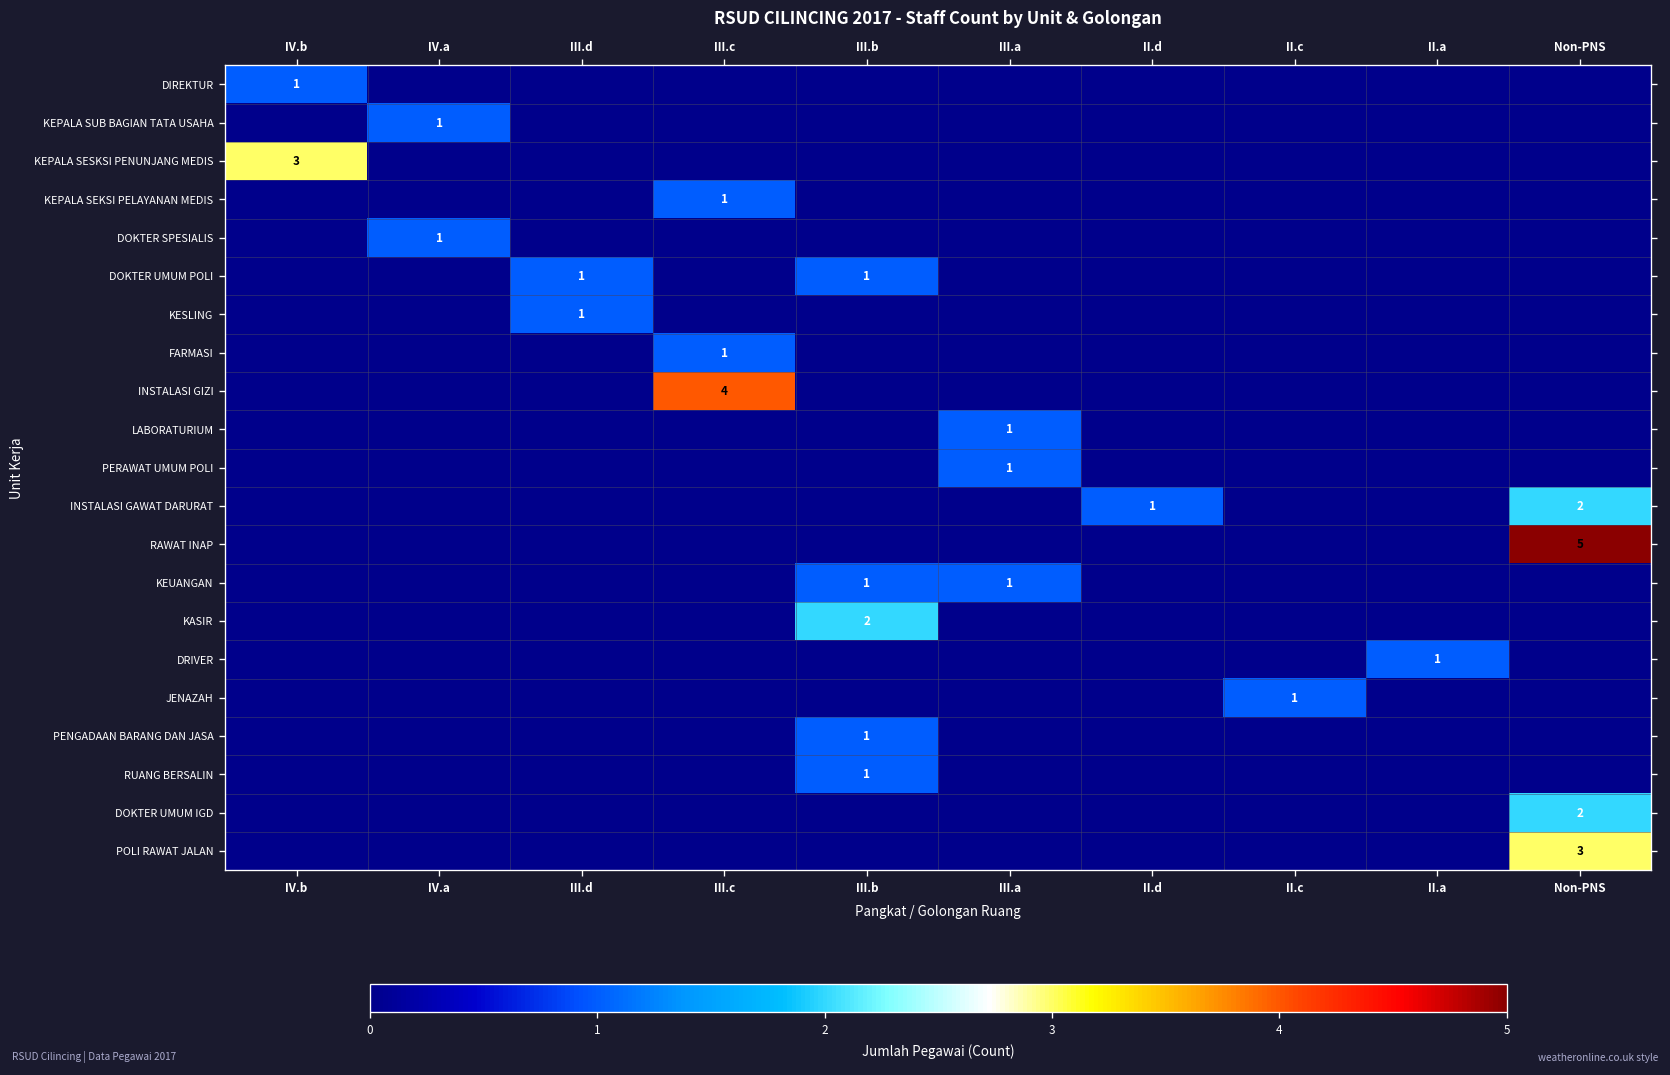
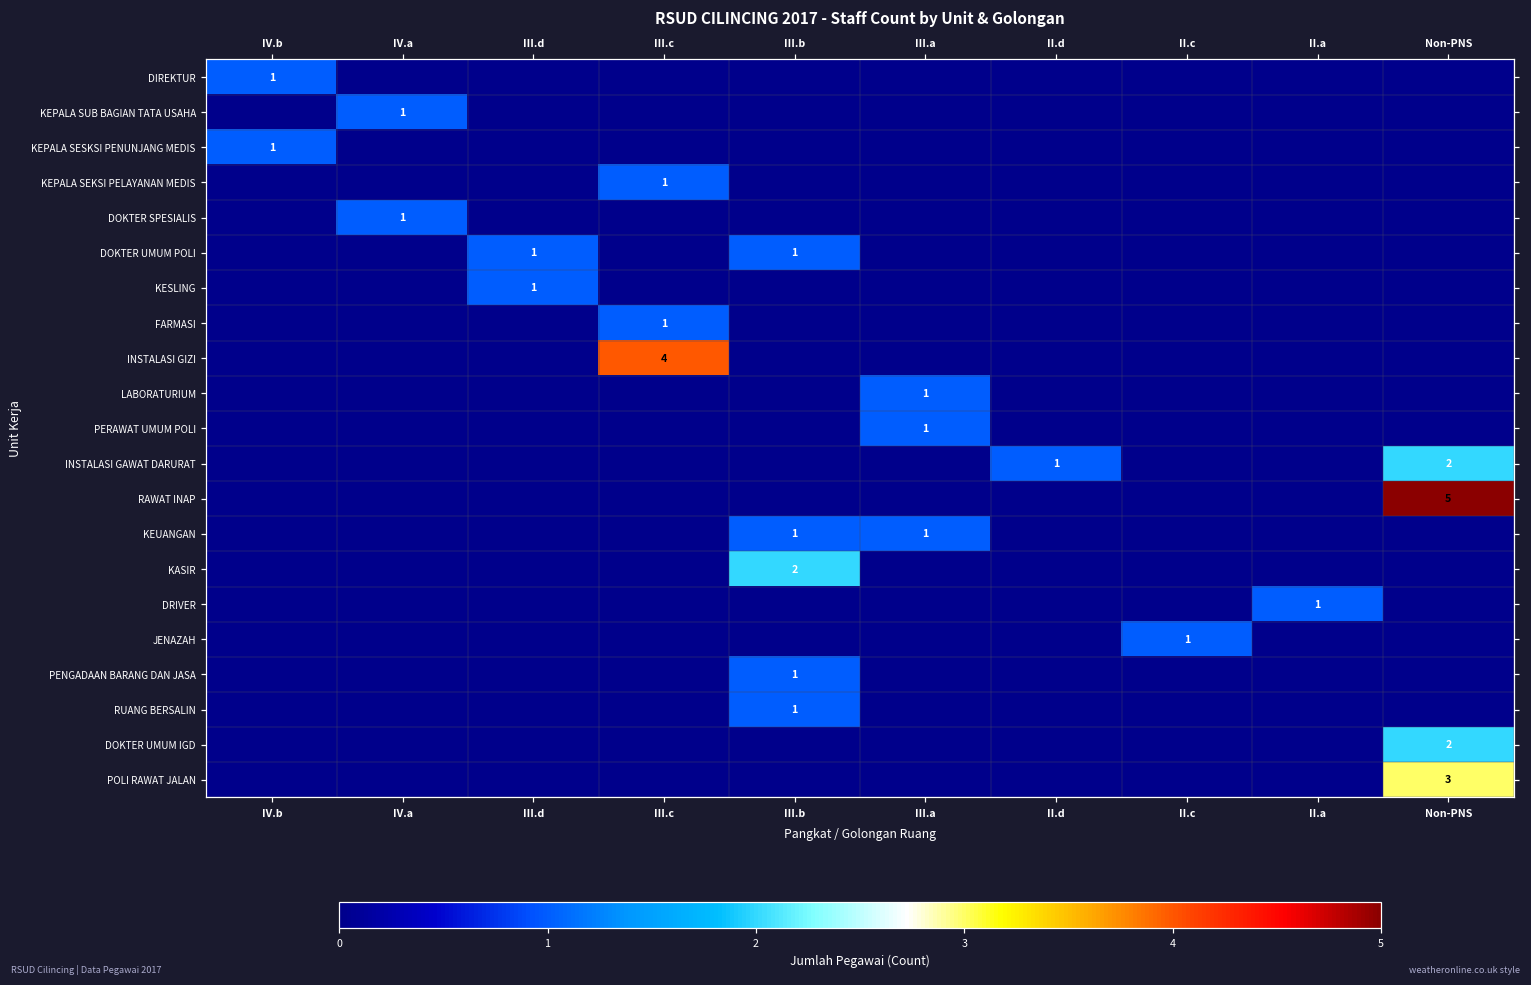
  {
    "DIREKTUR": {
      "IV.b": 1
    },
    "KEPALA SUB BAGIAN TATA USAHA": {
      "IV.a": 1
    },
    "KEPALA SESKSI PENUNJANG MEDIS": {
-     "IV.b": 3
+     "IV.b": 1
    },
    "KEPALA SEKSI PELAYANAN MEDIS": {
      "III.c": 1
    },
    "DOKTER SPESIALIS": {
      "IV.a": 1
    },
    "DOKTER UMUM POLI": {
      "III.d": 1,
      "III.b": 1
    },
    "KESLING": {
      "III.d": 1
    },
    "FARMASI": {
      "III.c": 1
    },
    "INSTALASI GIZI": {
      "III.c": 4
    },
    "LABORATURIUM": {
      "III.a": 1
    },
    "PERAWAT UMUM POLI": {
      "III.a": 1
    },
    "INSTALASI GAWAT DARURAT": {
      "II.d": 1,
      "Non-PNS": 2
    },
    "RAWAT INAP": {
      "Non-PNS": 5
    },
    "KEUANGAN": {
      "III.b": 1,
      "III.a": 1
    },
    "KASIR": {
      "III.b": 2
    },
    "DRIVER": {
      "II.a": 1
    },
    "JENAZAH": {
      "II.c": 1
    },
    "PENGADAAN BARANG DAN JASA": {
      "III.b": 1
    },
    "RUANG BERSALIN": {
      "III.b": 1
    },
    "DOKTER UMUM IGD": {
      "Non-PNS": 2
    },
    "POLI RAWAT JALAN": {
      "Non-PNS": 3
    }
  }
